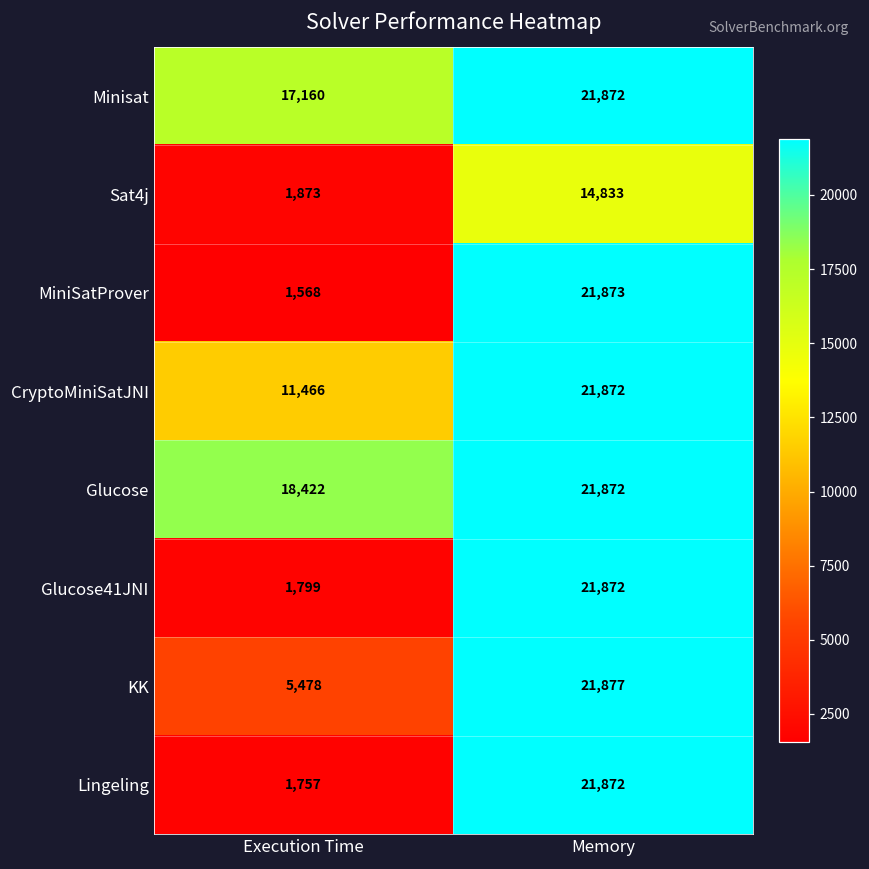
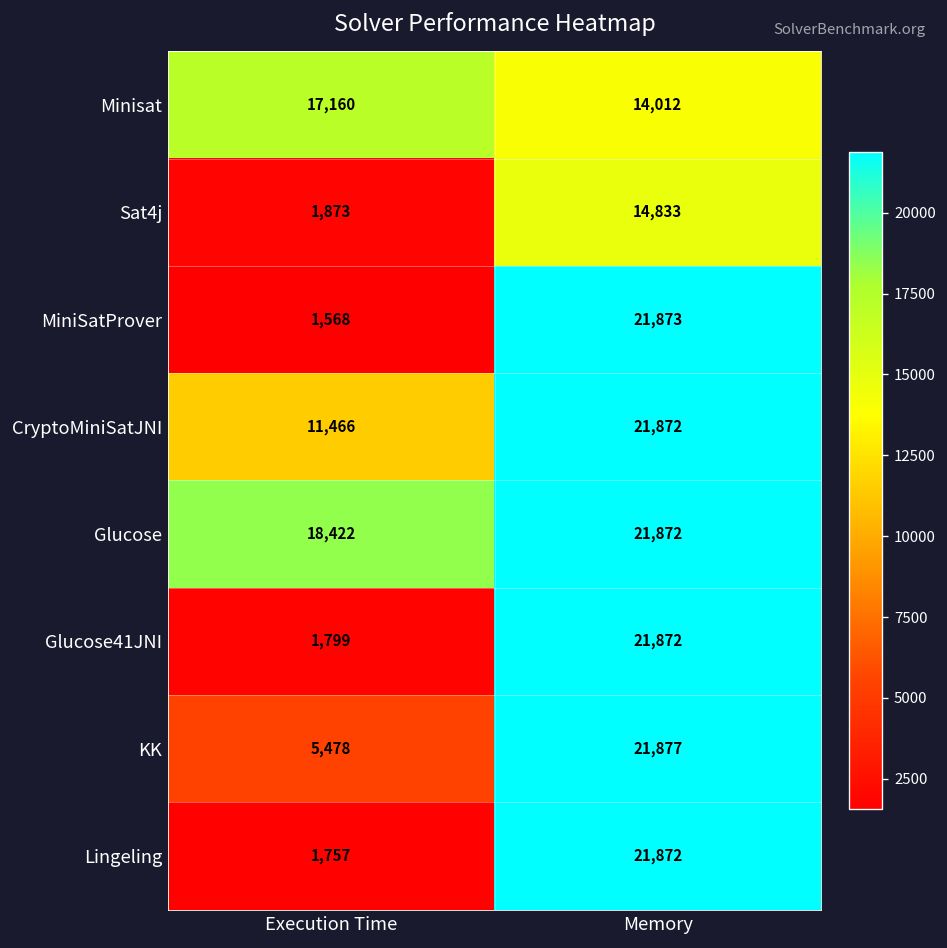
  {
    "Minisat": {
      "Execution Time": "17,160",
-     "Memory": "21,872"
+     "Memory": "14,012"
    },
    "Sat4j": {
      "Execution Time": "1,873",
      "Memory": "14,833"
    },
    "MiniSatProver": {
      "Execution Time": "1,568",
      "Memory": "21,873"
    },
    "CryptoMiniSatJNI": {
      "Execution Time": "11,466",
      "Memory": "21,872"
    },
    "Glucose": {
      "Execution Time": "18,422",
      "Memory": "21,872"
    },
    "Glucose41JNI": {
      "Execution Time": "1,799",
      "Memory": "21,872"
    },
    "KK": {
      "Execution Time": "5,478",
      "Memory": "21,877"
    },
    "Lingeling": {
      "Execution Time": "1,757",
      "Memory": "21,872"
    }
  }
